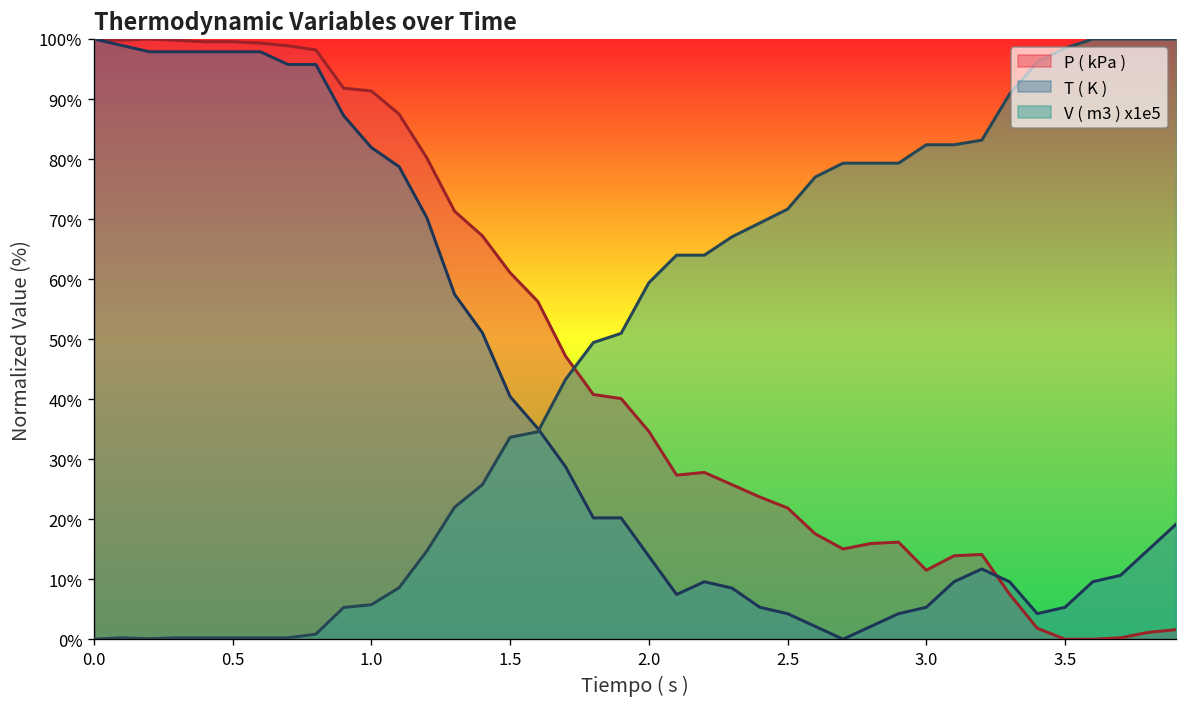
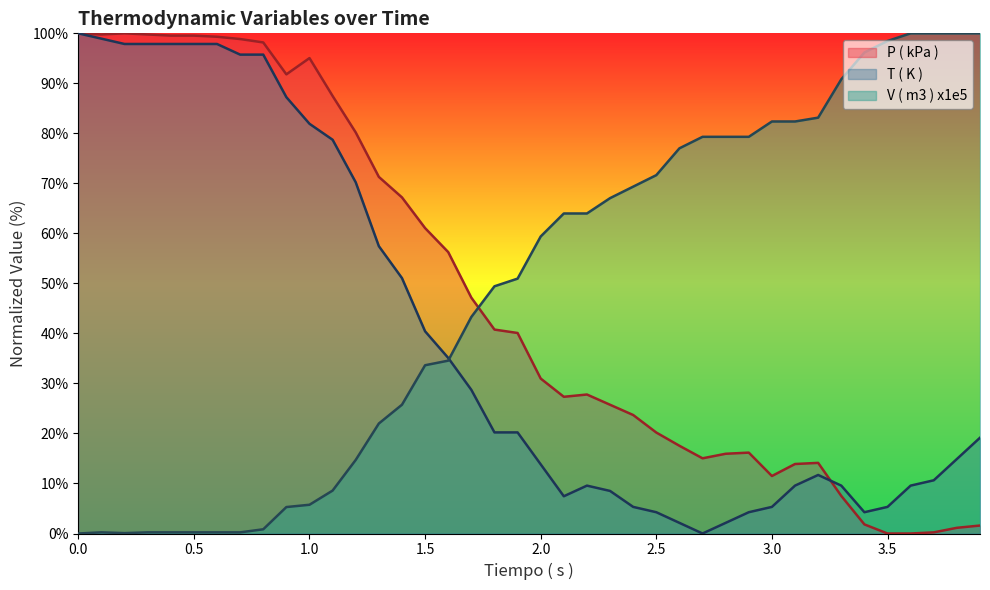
  {
    "P ( kPa )": {
      "0.5": "100%",
-     "1.0": "91%",
+     "1.0": "95%",
      "1.5": "61%",
-     "2.0": "35%",
-     "2.5": "22%",
+     "2.0": "31%",
+     "2.5": "20%",
      "3.0": "11%",
      "3.5": "0%"
    }
  }
